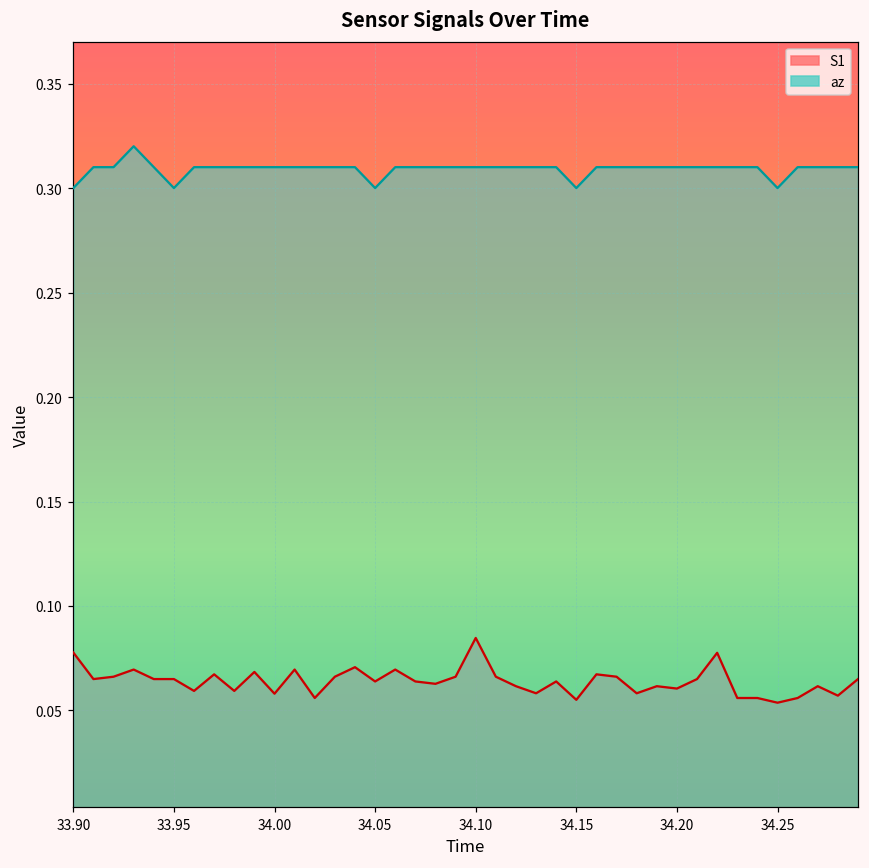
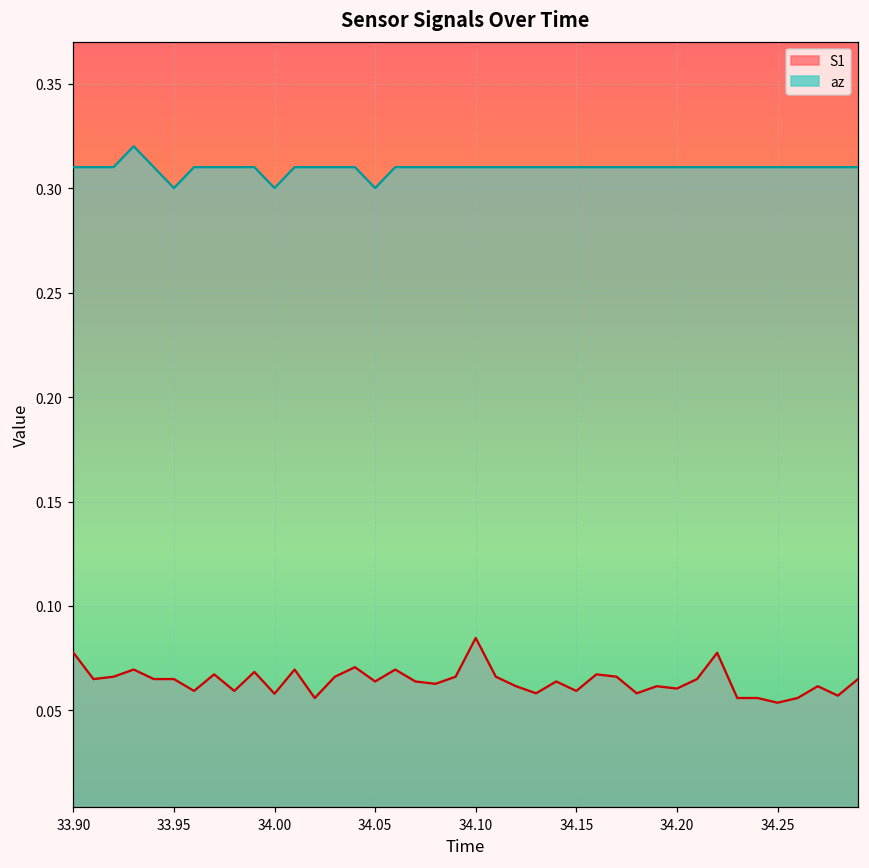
  {
    "S1": {
      "33.90": 0.078,
      "33.95": 0.065,
      "34.00": 0.058,
      "34.05": 0.064,
      "34.10": 0.085,
-     "34.15": 0.055,
+     "34.15": 0.059,
      "34.20": 0.060,
      "34.25": 0.054
    },
    "az": {
-     "33.90": 0.30,
+     "33.90": 0.31,
      "33.95": 0.30,
-     "34.00": 0.31,
+     "34.00": 0.30,
      "34.05": 0.30,
      "34.10": 0.31,
-     "34.15": 0.30,
+     "34.15": 0.31,
      "34.20": 0.31,
-     "34.25": 0.30
+     "34.25": 0.31
    }
  }
